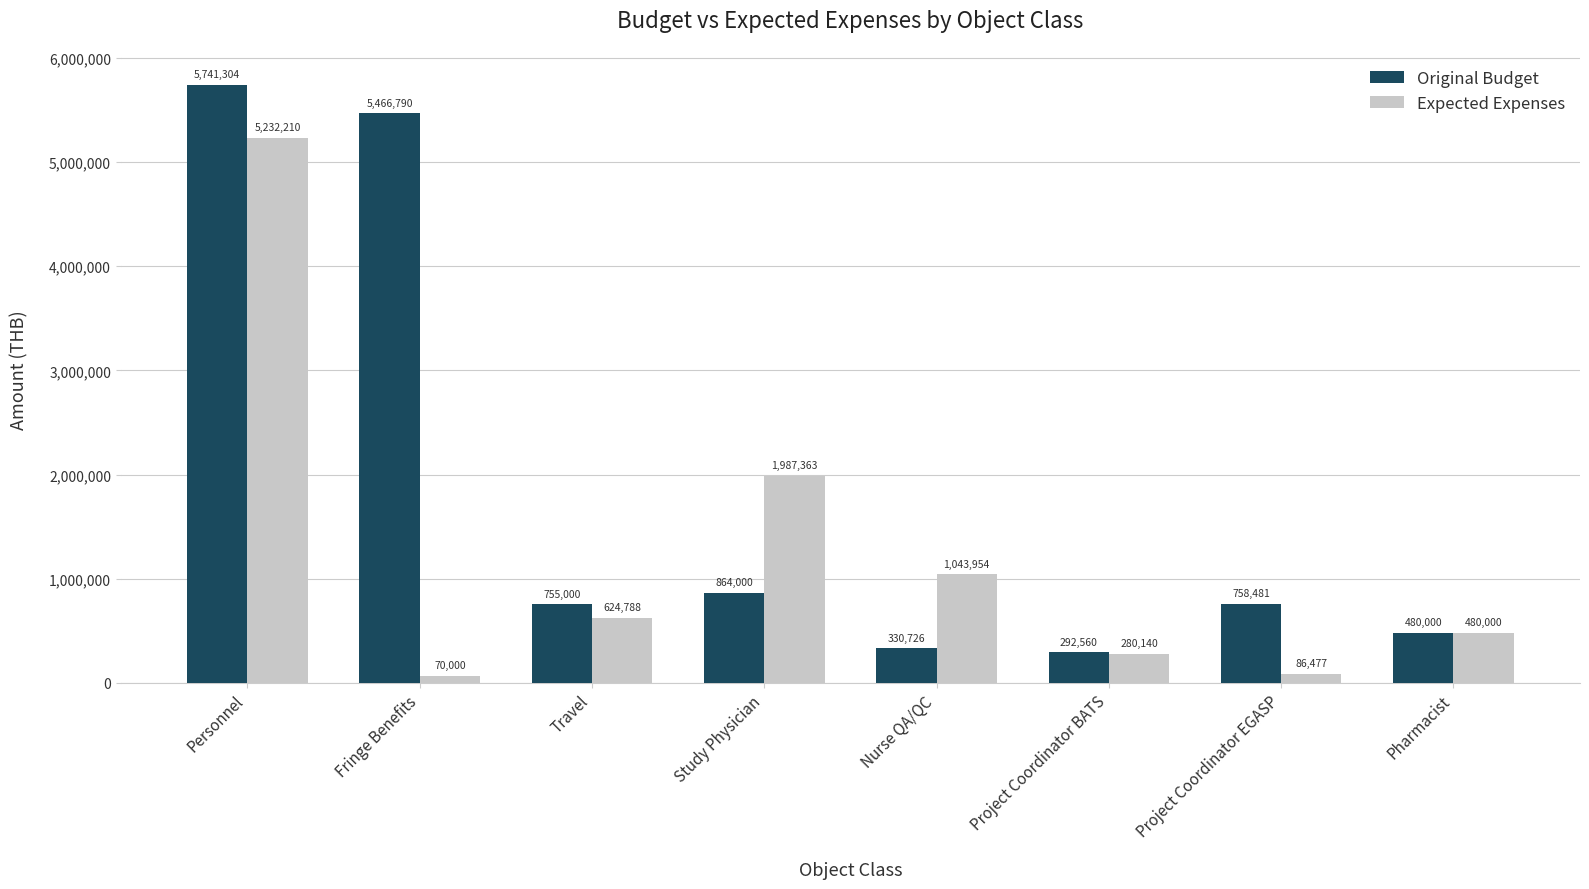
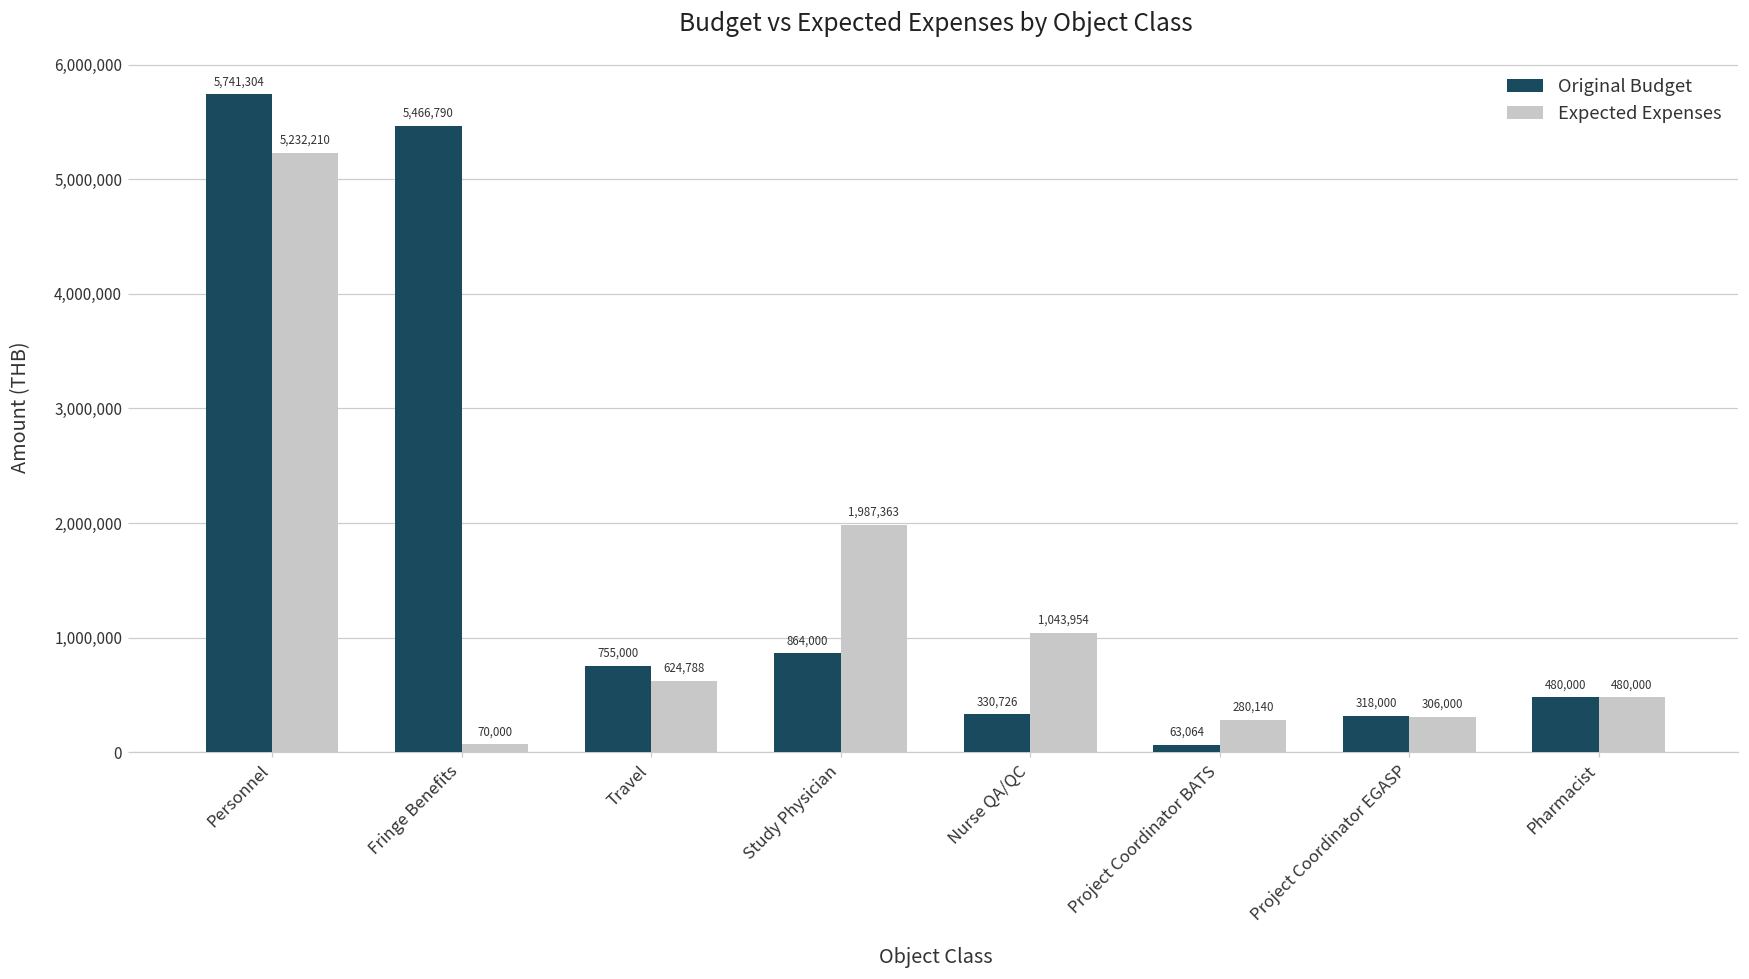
  {
    "Original Budget": {
      "Personnel": "5,741,304",
      "Fringe Benefits": "5,466,790",
      "Travel": "755,000",
      "Study Physician": "864,000",
      "Nurse QA/QC": "330,726",
-     "Project Coordinator BATS": "292,560",
-     "Project Coordinator EGASP": "758,481",
+     "Project Coordinator BATS": "63,064",
+     "Project Coordinator EGASP": "318,000",
      "Pharmacist": "480,000"
    },
    "Expected Expenses": {
      "Personnel": "5,232,210",
      "Fringe Benefits": "70,000",
      "Travel": "624,788",
      "Study Physician": "1,987,363",
      "Nurse QA/QC": "1,043,954",
      "Project Coordinator BATS": "280,140",
-     "Project Coordinator EGASP": "86,477",
+     "Project Coordinator EGASP": "306,000",
      "Pharmacist": "480,000"
    }
  }
